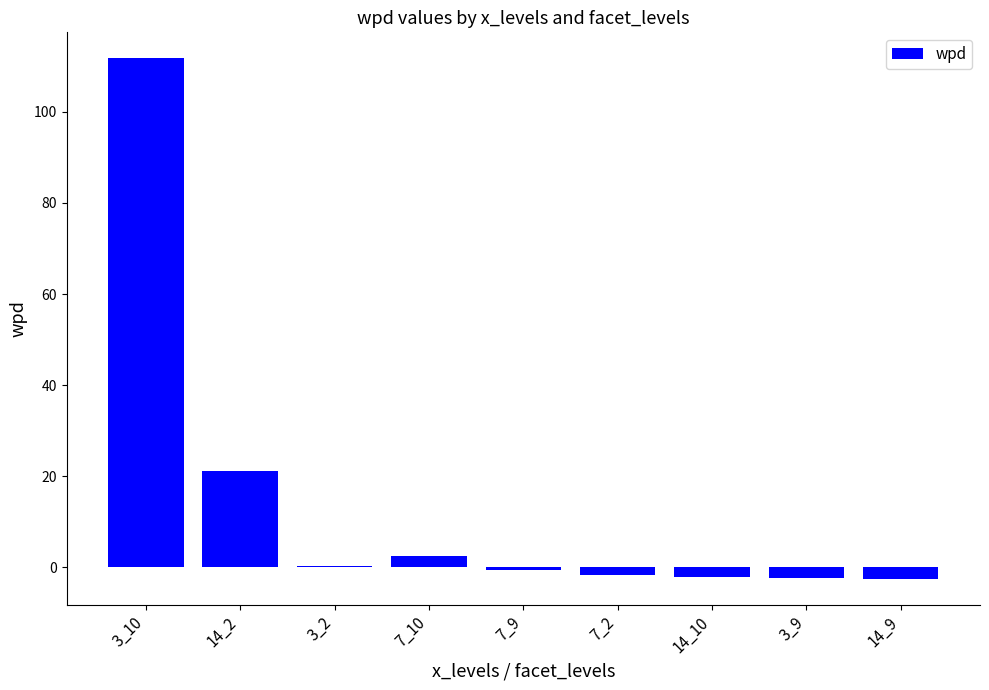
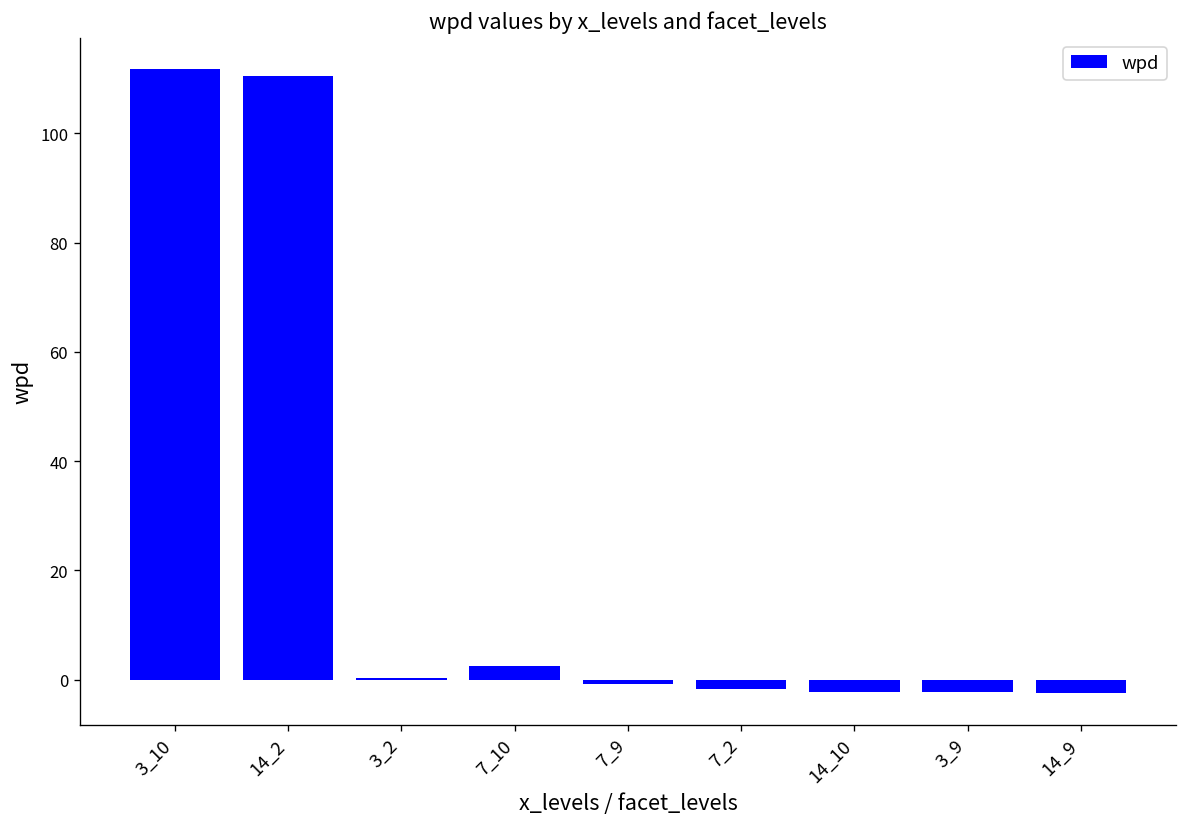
  {
    "3_10": 112,
-   "14_2": 21,
+   "14_2": 111,
    "7_10": 3,
    "7_9": -1,
    "7_2": -2,
    "14_10": -2,
    "3_9": -2,
    "14_9": -2
  }
